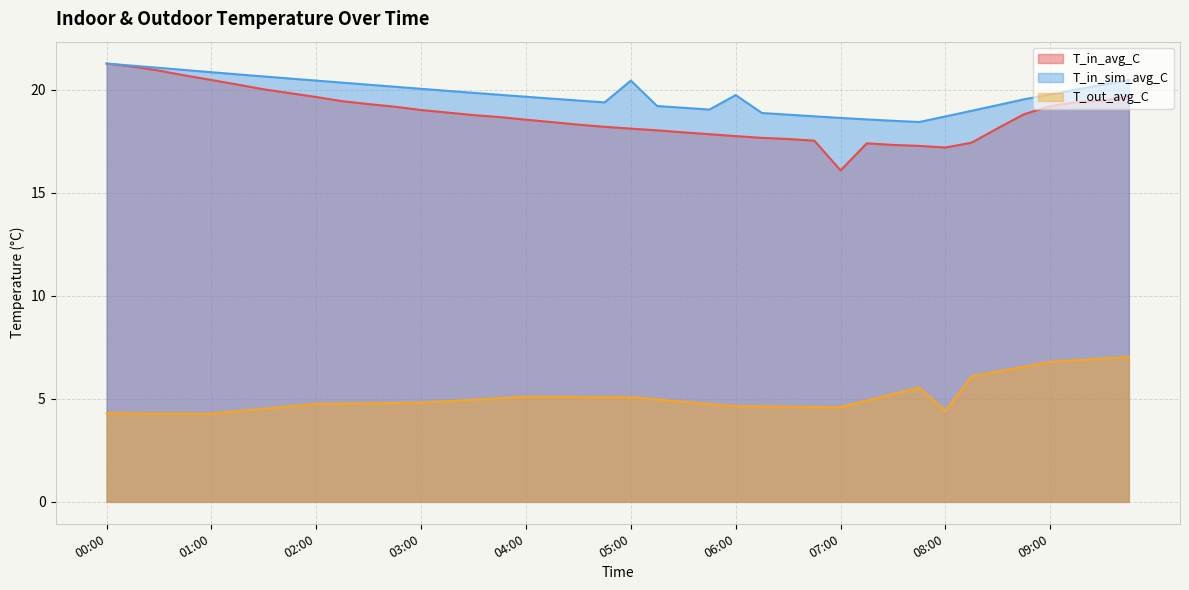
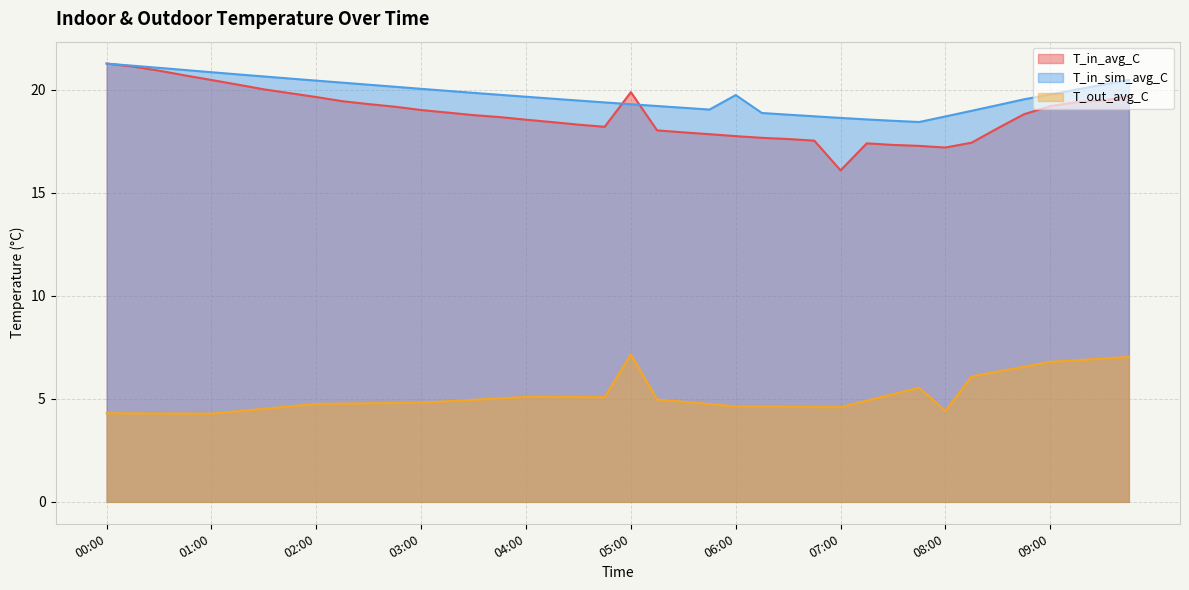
  {
    "T_in_avg_C": {
      "01:00": 20.5,
      "02:00": 19.6,
      "03:00": 19.0,
      "04:00": 18.5,
-     "05:00": 18.1,
+     "05:00": 19.9,
      "06:00": 17.7,
      "07:00": 16.1,
      "08:00": 17.2
    },
    "T_in_sim_avg_C": {
      "01:00": 20.8,
      "02:00": 20.4,
      "03:00": 20.0,
      "04:00": 19.7,
-     "05:00": 20.4,
+     "05:00": 19.3,
      "06:00": 19.7,
      "07:00": 18.6,
      "08:00": 18.7
    },
    "T_out_avg_C": {
      "00:00": 4.3,
      "01:00": 4.3,
      "02:00": 4.8,
      "03:00": 4.8,
      "04:00": 5.1,
-     "05:00": 5.1,
+     "05:00": 7.2,
      "06:00": 4.6,
      "07:00": 4.6,
      "08:00": 4.4,
      "09:00": 6.8
    }
  }
